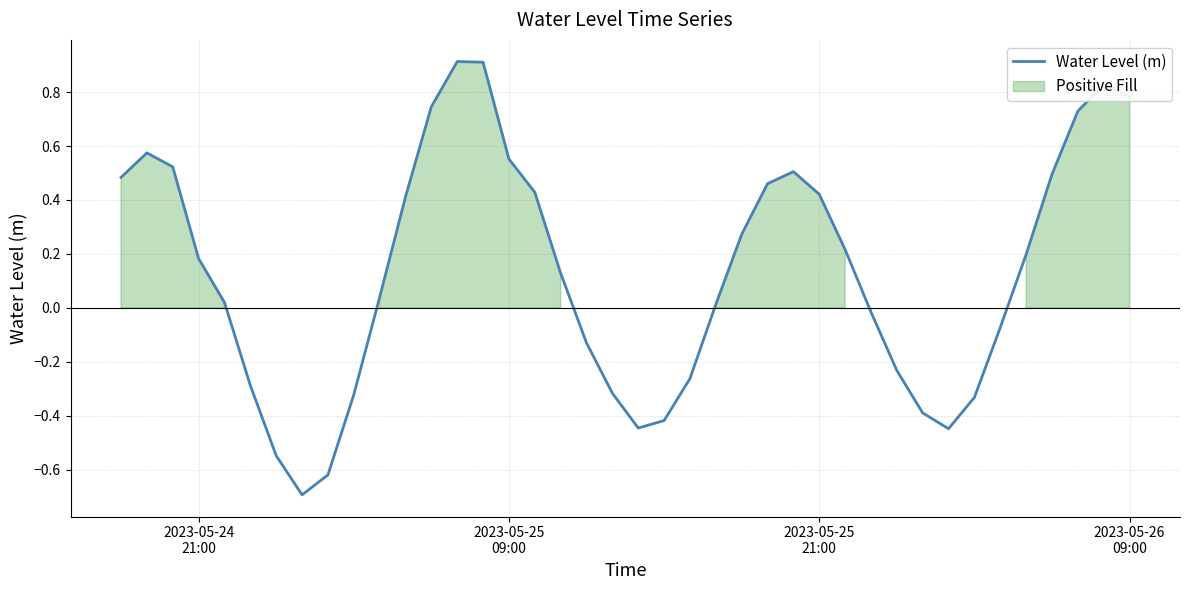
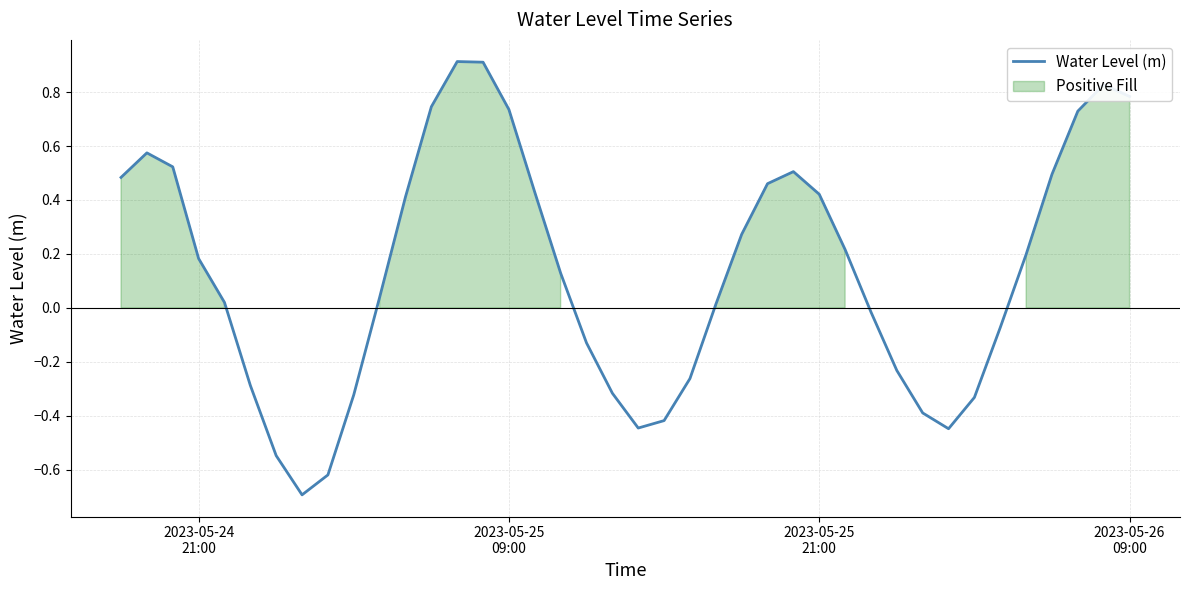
  {
    "2023-05-24 21:00": 0.18,
-   "2023-05-25 09:00": 0.55,
+   "2023-05-25 09:00": 0.74,
    "2023-05-25 21:00": 0.42
  }
